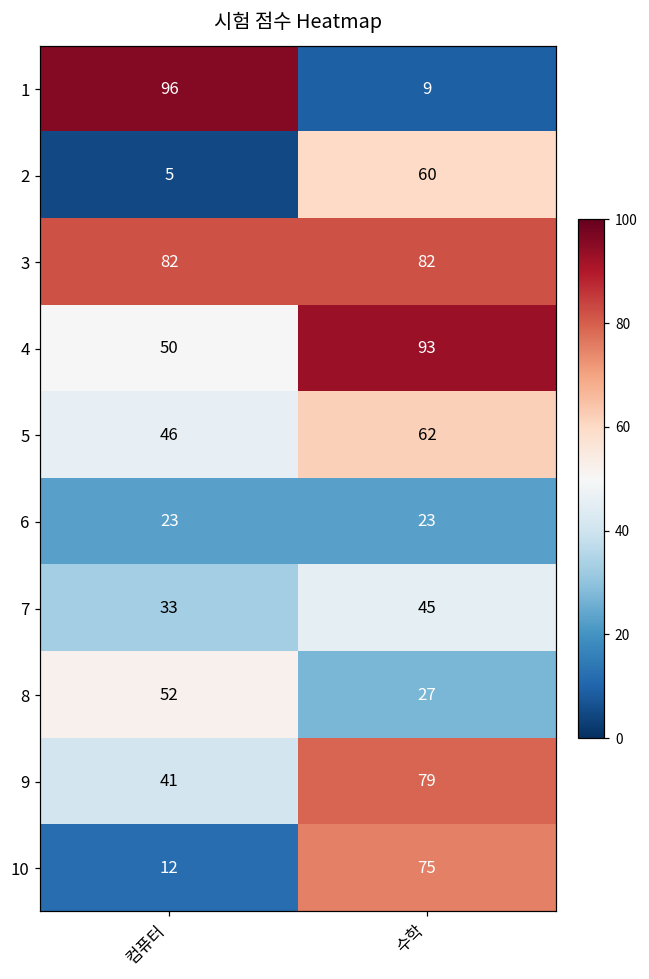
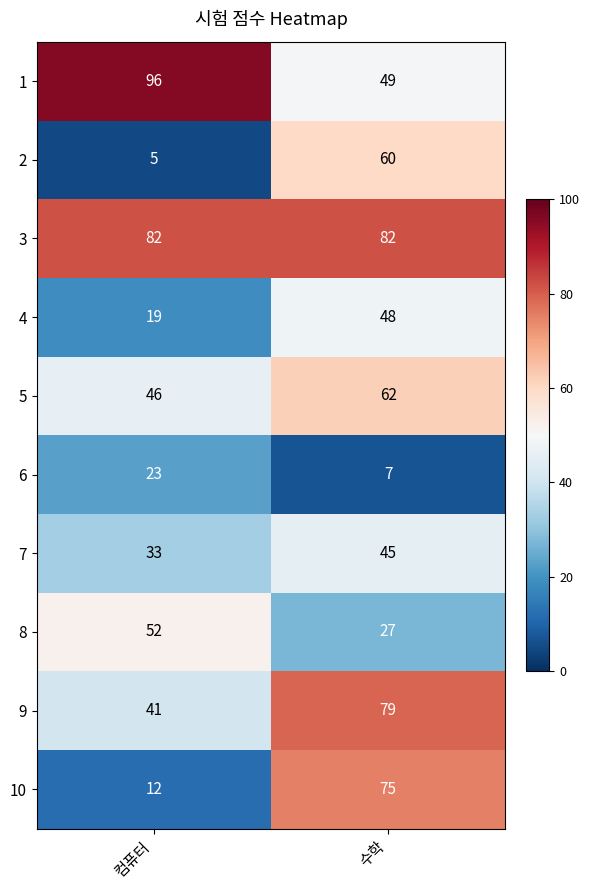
  {
    "1": {
      "컴퓨터": 96,
-     "수학": 9
+     "수학": 49
    },
    "2": {
      "컴퓨터": 5,
      "수학": 60
    },
    "3": {
      "컴퓨터": 82,
      "수학": 82
    },
    "4": {
-     "컴퓨터": 50,
-     "수학": 93
+     "컴퓨터": 19,
+     "수학": 48
    },
    "5": {
      "컴퓨터": 46,
      "수학": 62
    },
    "6": {
      "컴퓨터": 23,
-     "수학": 23
+     "수학": 7
    },
    "7": {
      "컴퓨터": 33,
      "수학": 45
    },
    "8": {
      "컴퓨터": 52,
      "수학": 27
    },
    "9": {
      "컴퓨터": 41,
      "수학": 79
    },
    "10": {
      "컴퓨터": 12,
      "수학": 75
    }
  }
